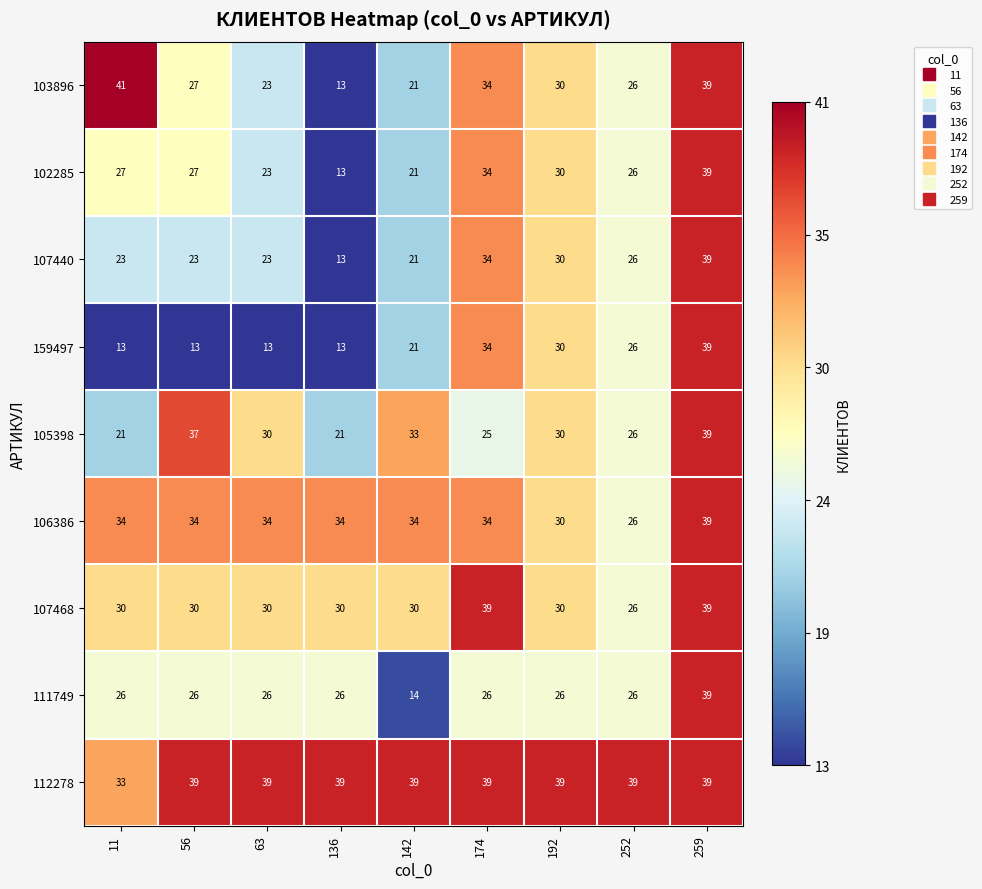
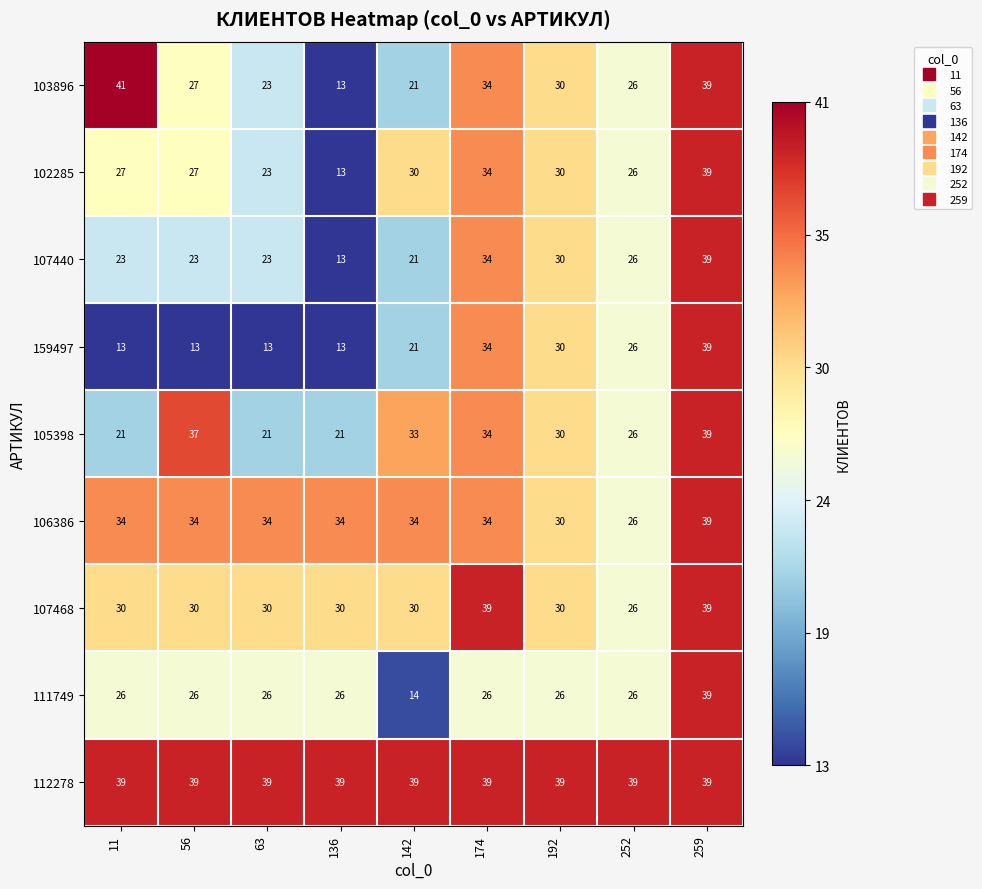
  {
    "103896": {
      "11": 41,
      "56": 27,
      "63": 23,
      "136": 13,
      "142": 21,
      "174": 34,
      "192": 30,
      "252": 26,
      "259": 39
    },
    "102285": {
      "11": 27,
      "56": 27,
      "63": 23,
      "136": 13,
-     "142": 21,
+     "142": 30,
      "174": 34,
      "192": 30,
      "252": 26,
      "259": 39
    },
    "107440": {
      "11": 23,
      "56": 23,
      "63": 23,
      "136": 13,
      "142": 21,
      "174": 34,
      "192": 30,
      "252": 26,
      "259": 39
    },
    "159497": {
      "11": 13,
      "56": 13,
      "63": 13,
      "136": 13,
      "142": 21,
      "174": 34,
      "192": 30,
      "252": 26,
      "259": 39
    },
    "105398": {
      "11": 21,
      "56": 37,
-     "63": 30,
+     "63": 21,
      "136": 21,
      "142": 33,
-     "174": 25,
+     "174": 34,
      "192": 30,
      "252": 26,
      "259": 39
    },
    "106386": {
      "11": 34,
      "56": 34,
      "63": 34,
      "136": 34,
      "142": 34,
      "174": 34,
      "192": 30,
      "252": 26,
      "259": 39
    },
    "107468": {
      "11": 30,
      "56": 30,
      "63": 30,
      "136": 30,
      "142": 30,
      "174": 39,
      "192": 30,
      "252": 26,
      "259": 39
    },
    "111749": {
      "11": 26,
      "56": 26,
      "63": 26,
      "136": 26,
      "142": 14,
      "174": 26,
      "192": 26,
      "252": 26,
      "259": 39
    },
    "112278": {
-     "11": 33,
+     "11": 39,
      "56": 39,
      "63": 39,
      "136": 39,
      "142": 39,
      "174": 39,
      "192": 39,
      "252": 39,
      "259": 39
    }
  }
